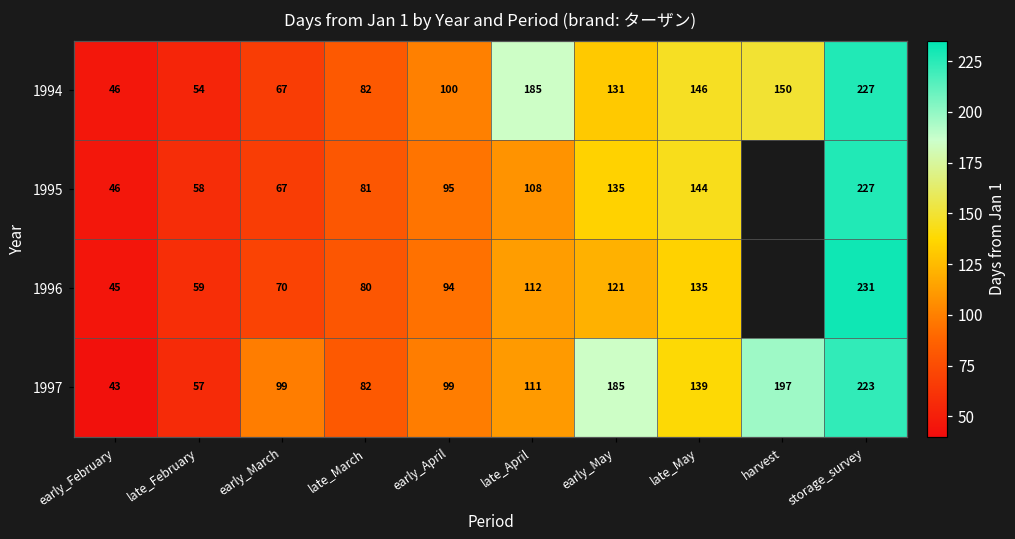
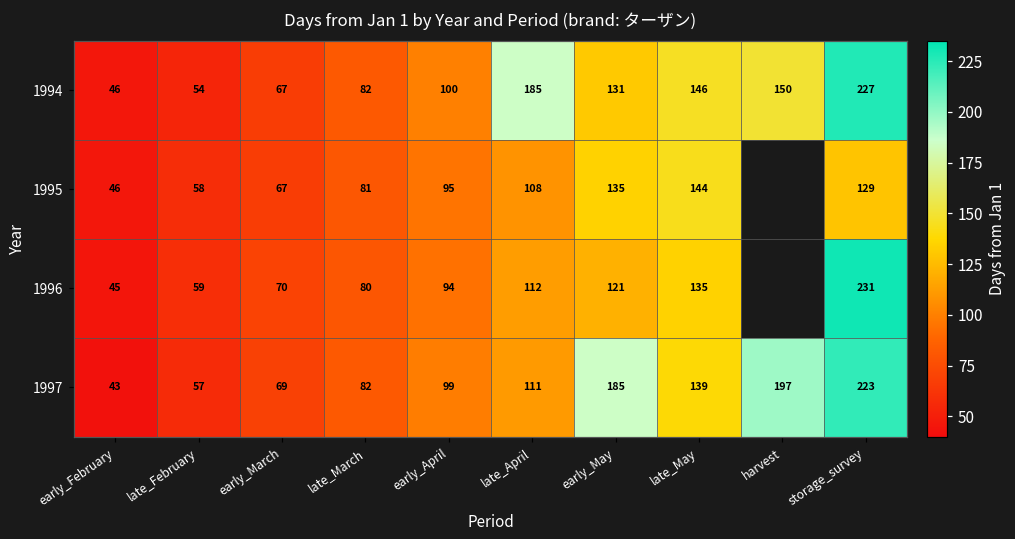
  {
    "1994": {
      "early_February": 46,
      "late_February": 54,
      "early_March": 67,
      "late_March": 82,
      "early_April": 100,
      "late_April": 185,
      "early_May": 131,
      "late_May": 146,
      "harvest": 150,
      "storage_survey": 227
    },
    "1995": {
      "early_February": 46,
      "late_February": 58,
      "early_March": 67,
      "late_March": 81,
      "early_April": 95,
      "late_April": 108,
      "early_May": 135,
      "late_May": 144,
-     "storage_survey": 227
+     "storage_survey": 129
    },
    "1996": {
      "early_February": 45,
      "late_February": 59,
      "early_March": 70,
      "late_March": 80,
      "early_April": 94,
      "late_April": 112,
      "early_May": 121,
      "late_May": 135,
      "storage_survey": 231
    },
    "1997": {
      "early_February": 43,
      "late_February": 57,
-     "early_March": 99,
+     "early_March": 69,
      "late_March": 82,
      "early_April": 99,
      "late_April": 111,
      "early_May": 185,
      "late_May": 139,
      "harvest": 197,
      "storage_survey": 223
    }
  }
